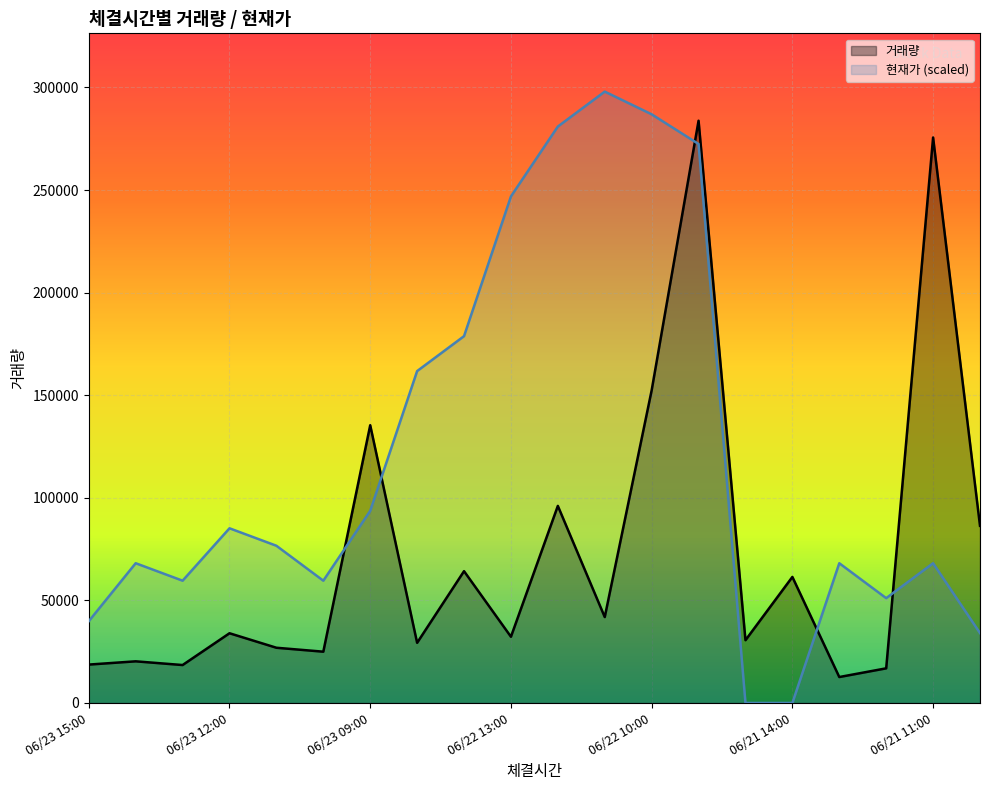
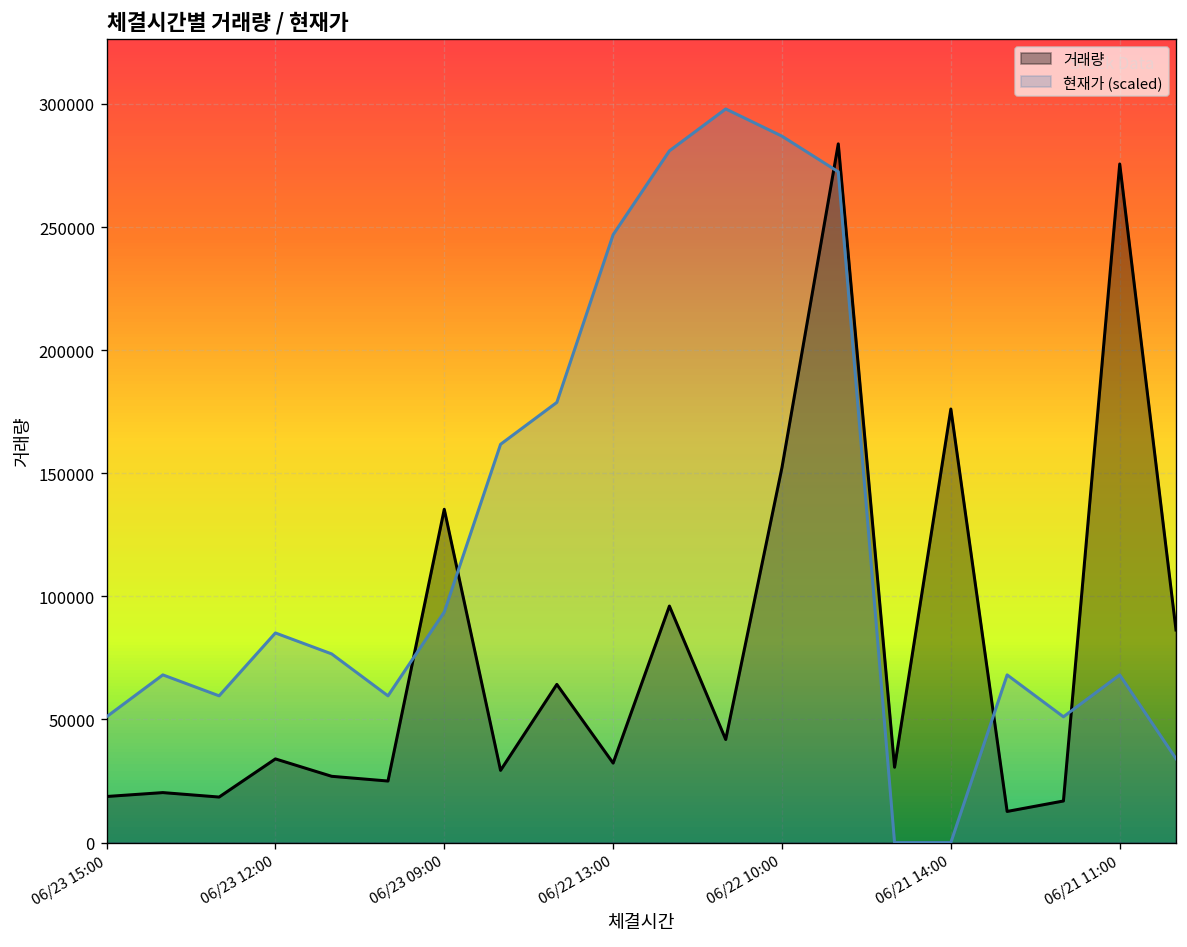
  {
    "거래량": {
      "06/23 15:00": 19000,
      "06/23 12:00": 34000,
      "06/23 09:00": 135000,
      "06/22 13:00": 32000,
      "06/22 10:00": 152000,
-     "06/21 14:00": 61000,
+     "06/21 14:00": 176000,
      "06/21 11:00": 276000
    },
    "현재가 (scaled)": {
-     "06/23 15:00": 40000,
+     "06/23 15:00": 51000,
      "06/23 12:00": 85000,
      "06/23 09:00": 94000,
      "06/22 13:00": 247000,
      "06/22 10:00": 287000,
      "06/21 14:00": 0,
      "06/21 11:00": 68000
    }
  }
